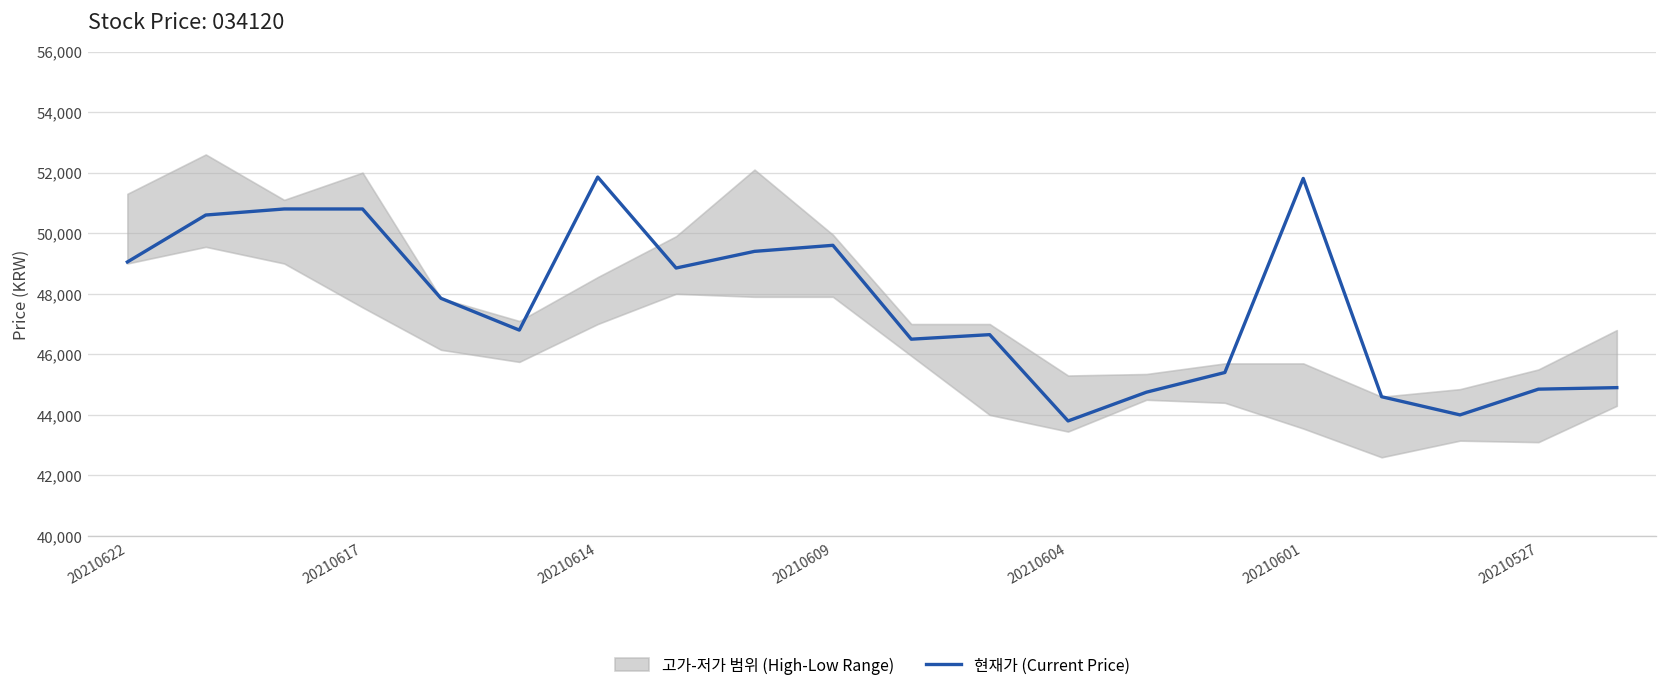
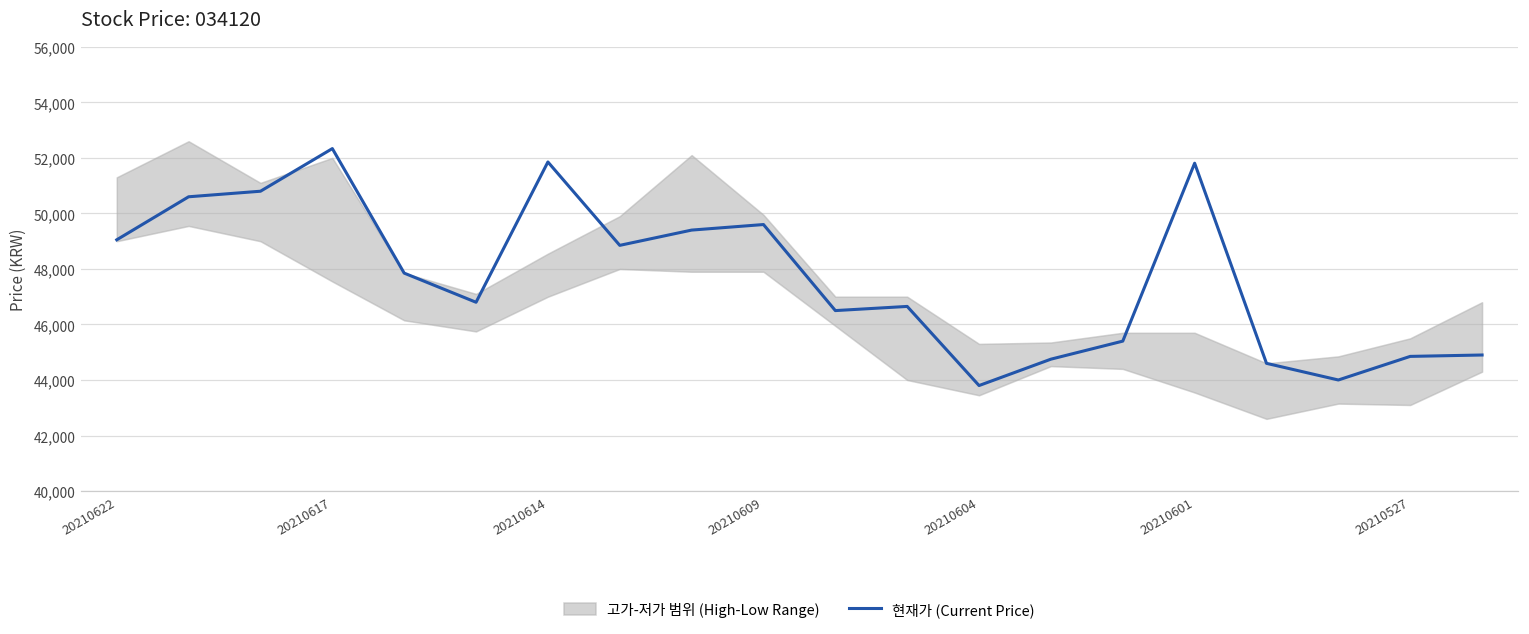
  {
    "현재가 (Current Price)": {
      "20210622": "49,100",
-     "20210617": "50,800",
+     "20210617": "52,300",
      "20210614": "51,900",
      "20210609": "49,600",
      "20210604": "43,800",
      "20210601": "51,800",
      "20210527": "44,900"
    }
  }
